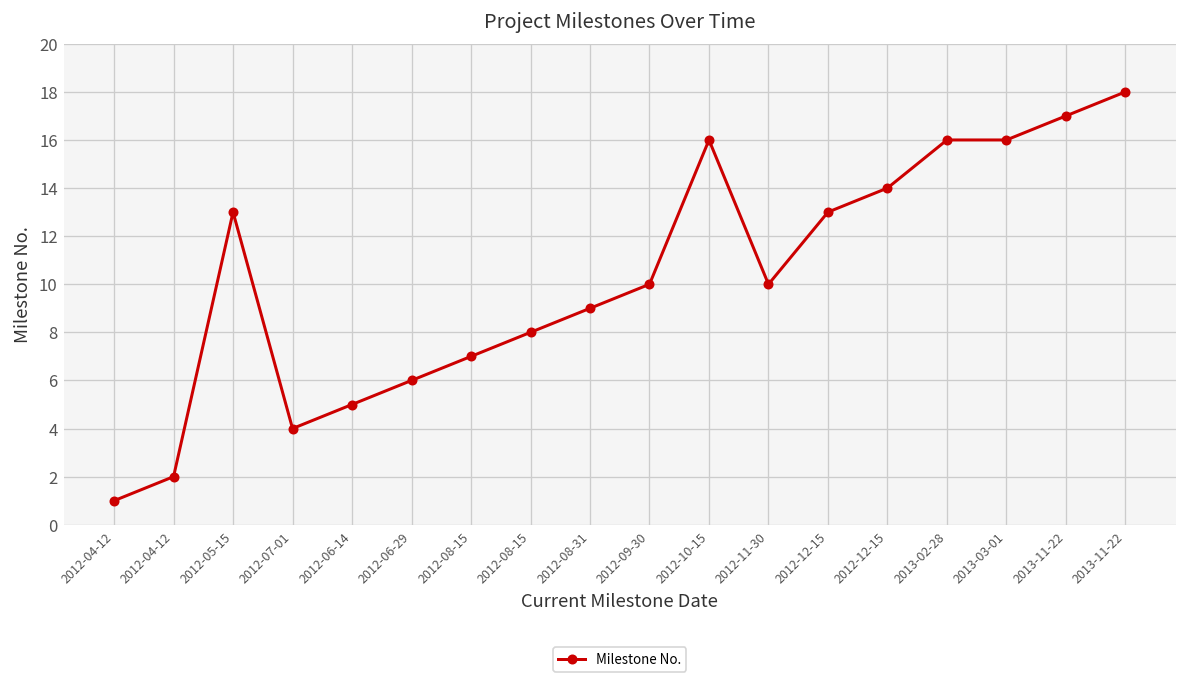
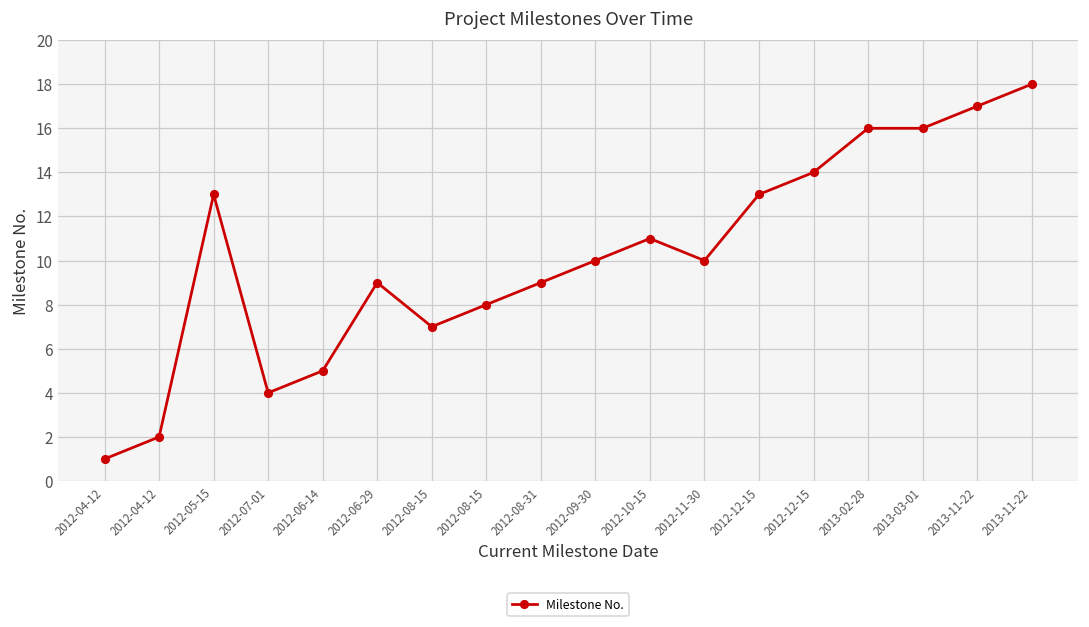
  {
    "2012-05-15": 13,
    "2012-07-01": 4,
    "2012-06-14": 5,
-   "2012-06-29": 6,
+   "2012-06-29": 9,
    "2012-08-31": 9,
    "2012-09-30": 10,
-   "2012-10-15": 16,
+   "2012-10-15": 11,
    "2012-11-30": 10,
    "2013-02-28": 16,
    "2013-03-01": 16
  }
